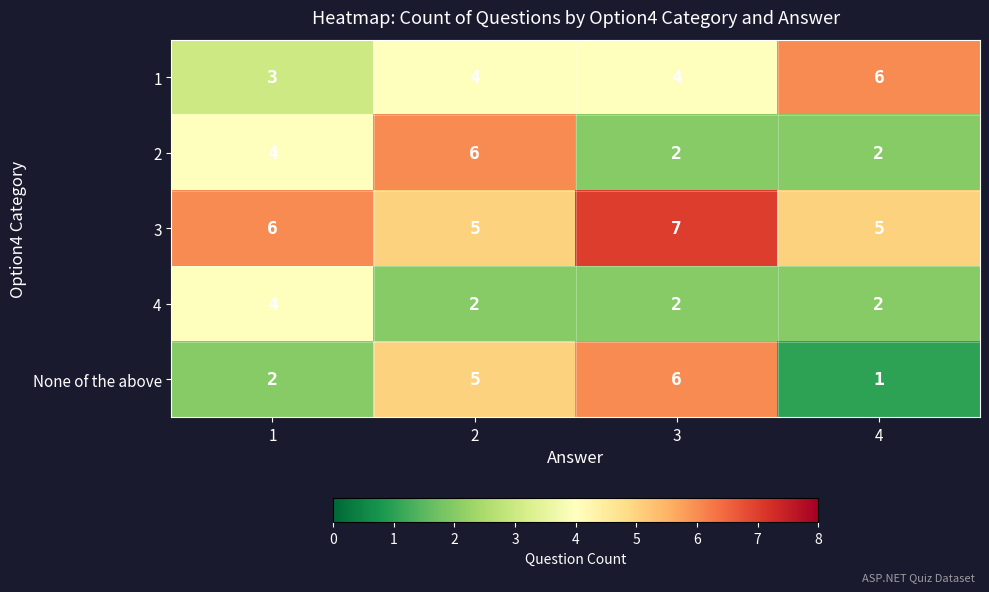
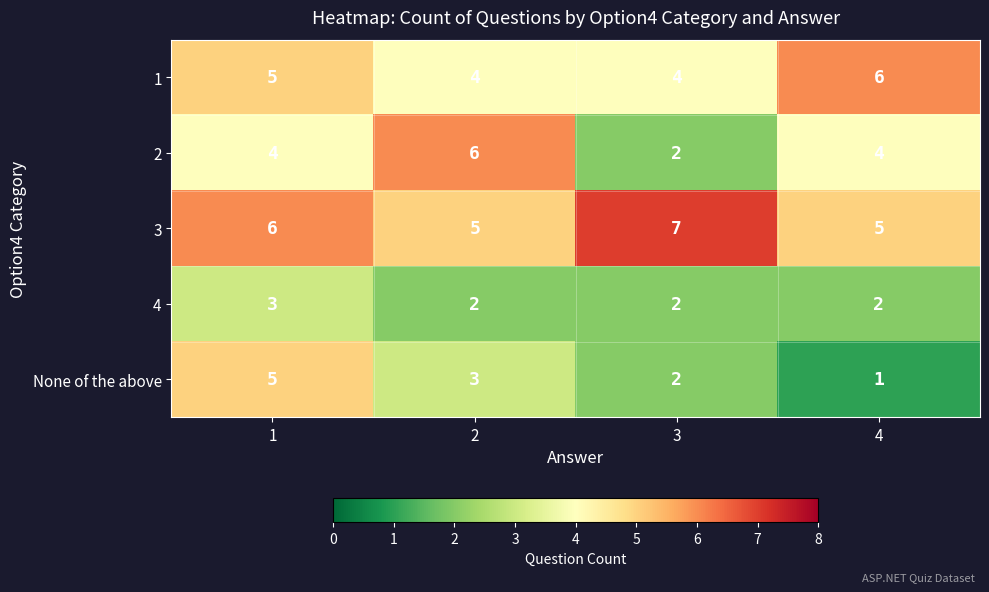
  {
    "1": {
-     "1": 3,
+     "1": 5,
      "2": 4,
      "3": 4,
      "4": 6
    },
    "2": {
      "1": 4,
      "2": 6,
      "3": 2,
-     "4": 2
+     "4": 4
    },
    "3": {
      "1": 6,
      "2": 5,
      "3": 7,
      "4": 5
    },
    "4": {
-     "1": 4,
+     "1": 3,
      "2": 2,
      "3": 2,
      "4": 2
    },
    "None of the above": {
-     "1": 2,
-     "2": 5,
-     "3": 6,
+     "1": 5,
+     "2": 3,
+     "3": 2,
      "4": 1
    }
  }
